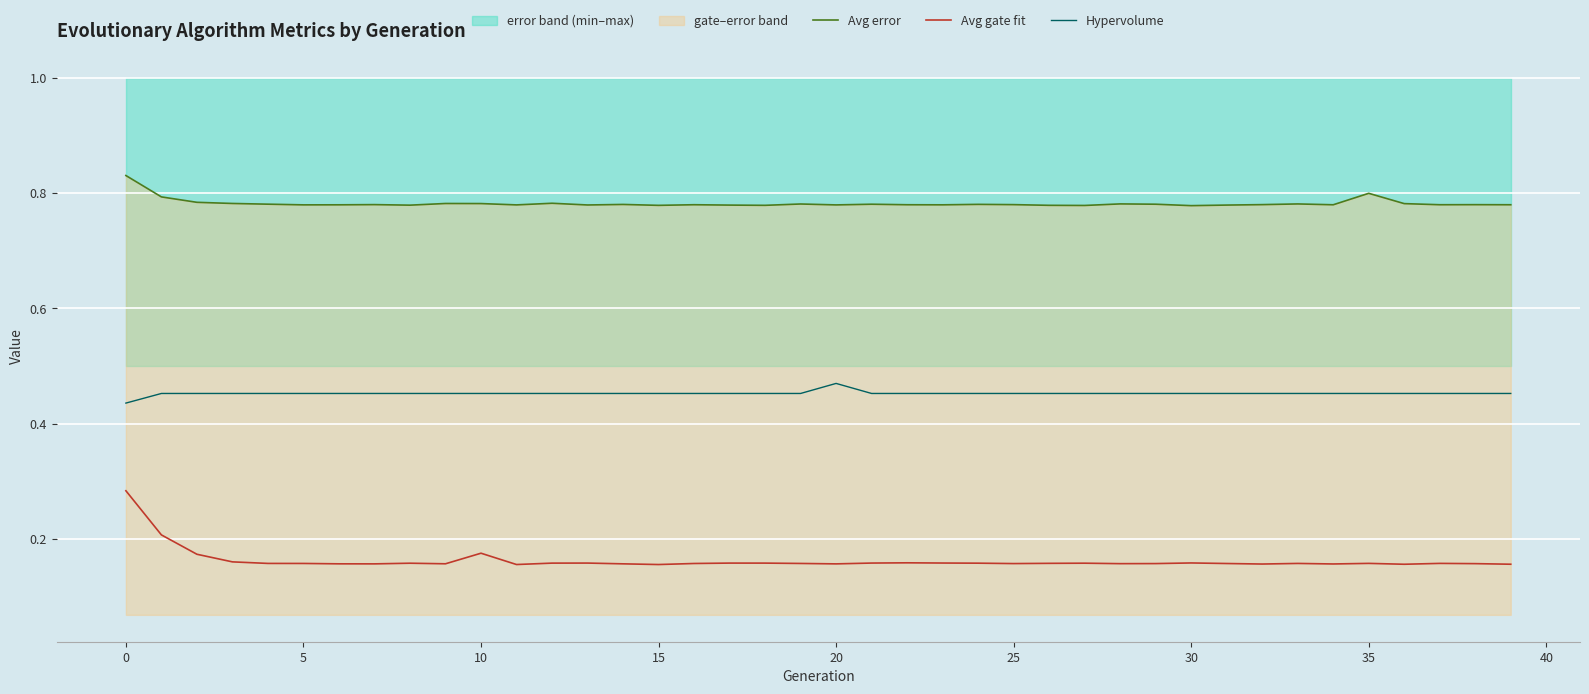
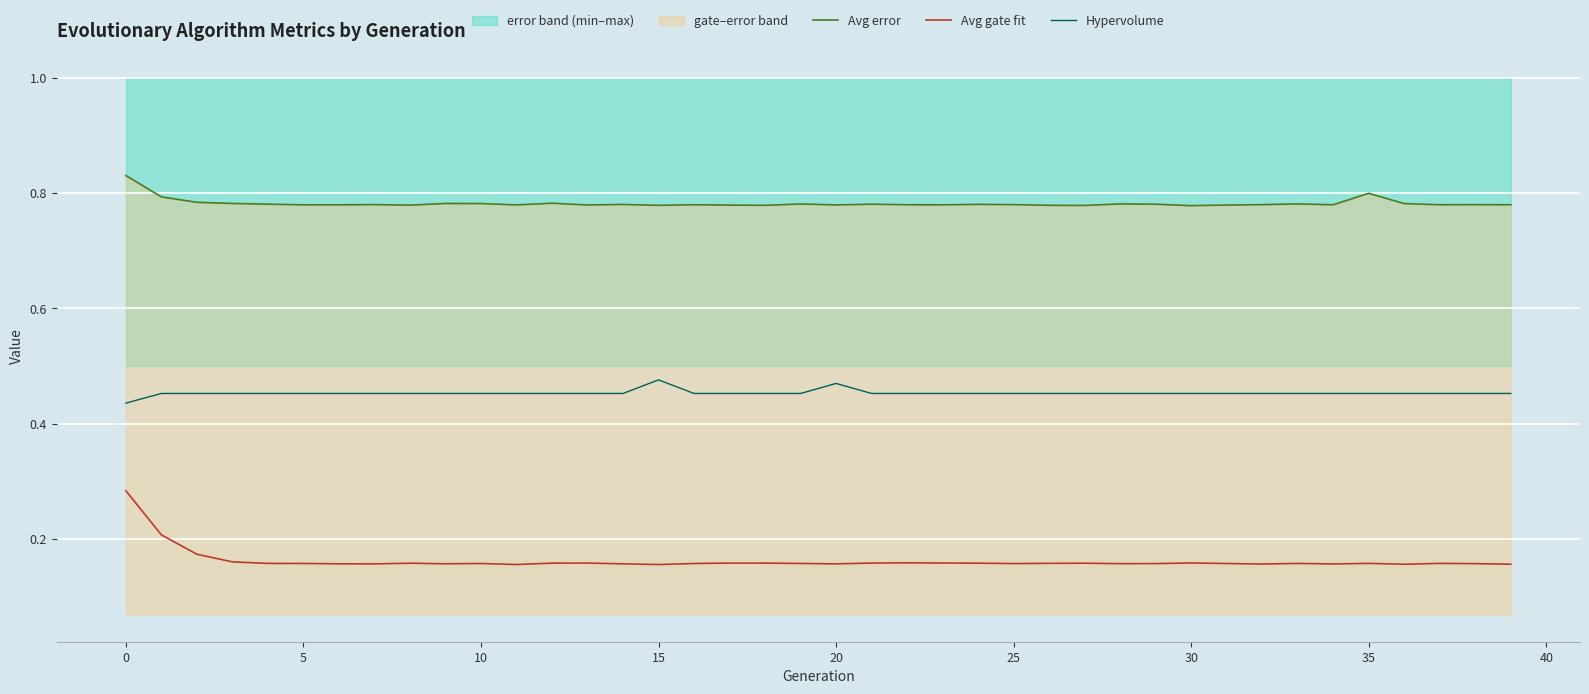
  {
    "gate–error band": {
      "0": 0.83,
      "5": 0.78,
      "10": 0.78,
      "15": 0.78,
      "20": 0.78,
      "25": 0.78,
      "30": 0.78,
      "35": 0.80
    },
    "error band (min–max)": {
      "0": 1.00,
      "5": 1.00,
      "10": 1.00,
      "15": 1.00,
      "20": 1.00,
      "25": 1.00,
      "30": 1.00,
      "35": 1.00
    },
    "Avg gate fit": {
      "0": 0.28,
      "5": 0.16,
-     "10": 0.18,
+     "10": 0.16,
      "15": 0.16,
      "20": 0.16,
      "25": 0.16,
      "30": 0.16,
      "35": 0.16
    },
    "Hypervolume": {
      "0": 0.44,
      "5": 0.45,
      "10": 0.45,
-     "15": 0.45,
+     "15": 0.48,
      "20": 0.47,
      "25": 0.45,
      "30": 0.45,
      "35": 0.45
    }
  }
